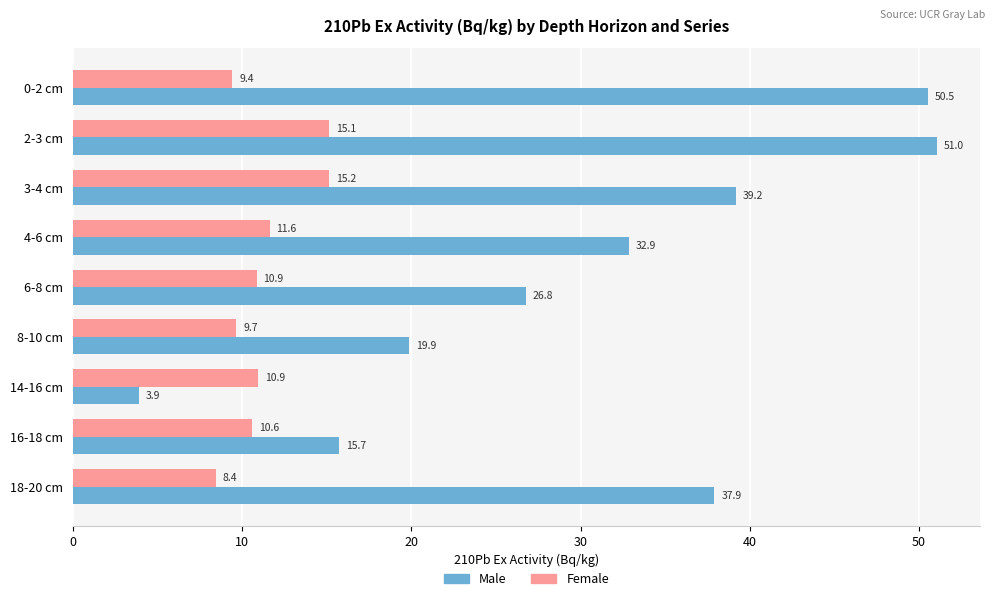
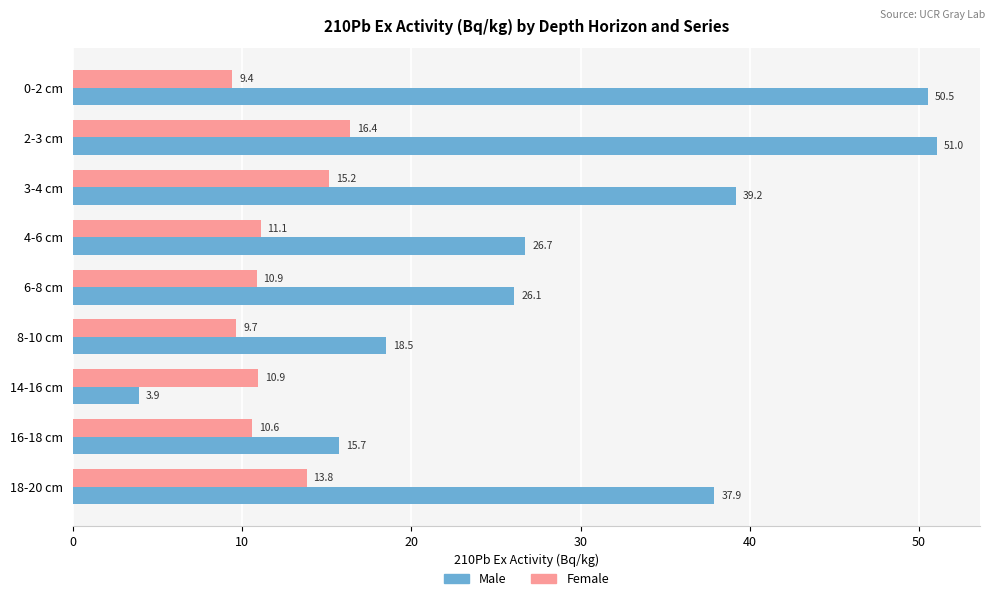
  {
    "Male": {
      "0-2 cm": 50.5,
      "2-3 cm": 51.0,
      "3-4 cm": 39.2,
-     "4-6 cm": 32.9,
-     "6-8 cm": 26.8,
-     "8-10 cm": 19.9,
+     "4-6 cm": 26.7,
+     "6-8 cm": 26.1,
+     "8-10 cm": 18.5,
      "14-16 cm": 3.9,
      "16-18 cm": 15.7,
      "18-20 cm": 37.9
    },
    "Female": {
      "0-2 cm": 9.4,
-     "2-3 cm": 15.1,
+     "2-3 cm": 16.4,
      "3-4 cm": 15.2,
-     "4-6 cm": 11.6,
+     "4-6 cm": 11.1,
      "6-8 cm": 10.9,
      "8-10 cm": 9.7,
      "14-16 cm": 10.9,
      "16-18 cm": 10.6,
-     "18-20 cm": 8.4
+     "18-20 cm": 13.8
    }
  }
